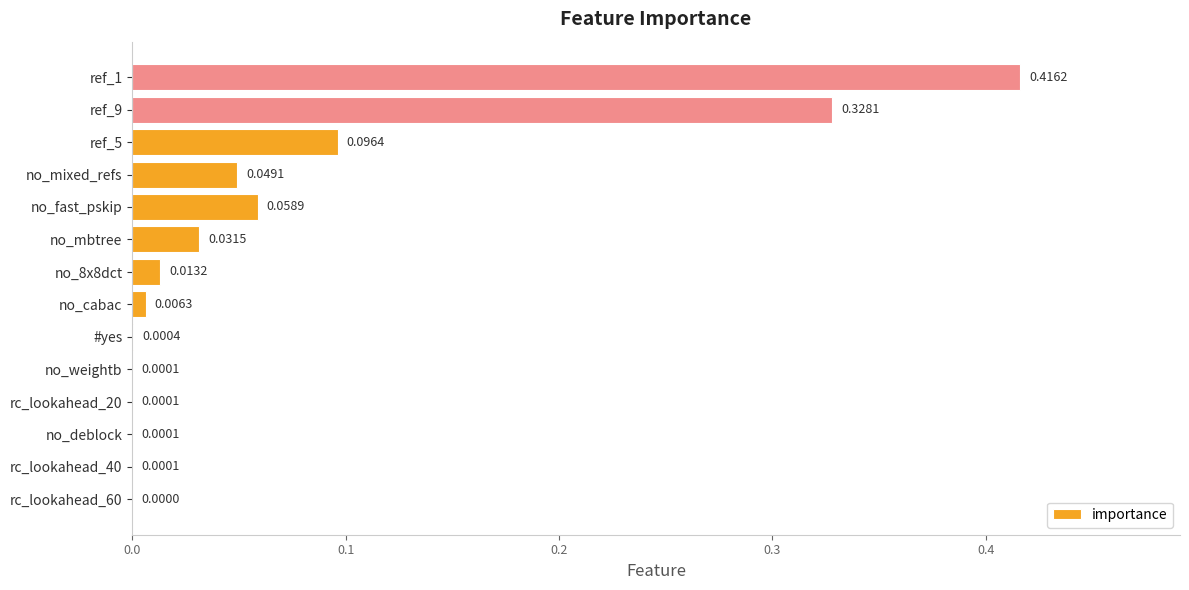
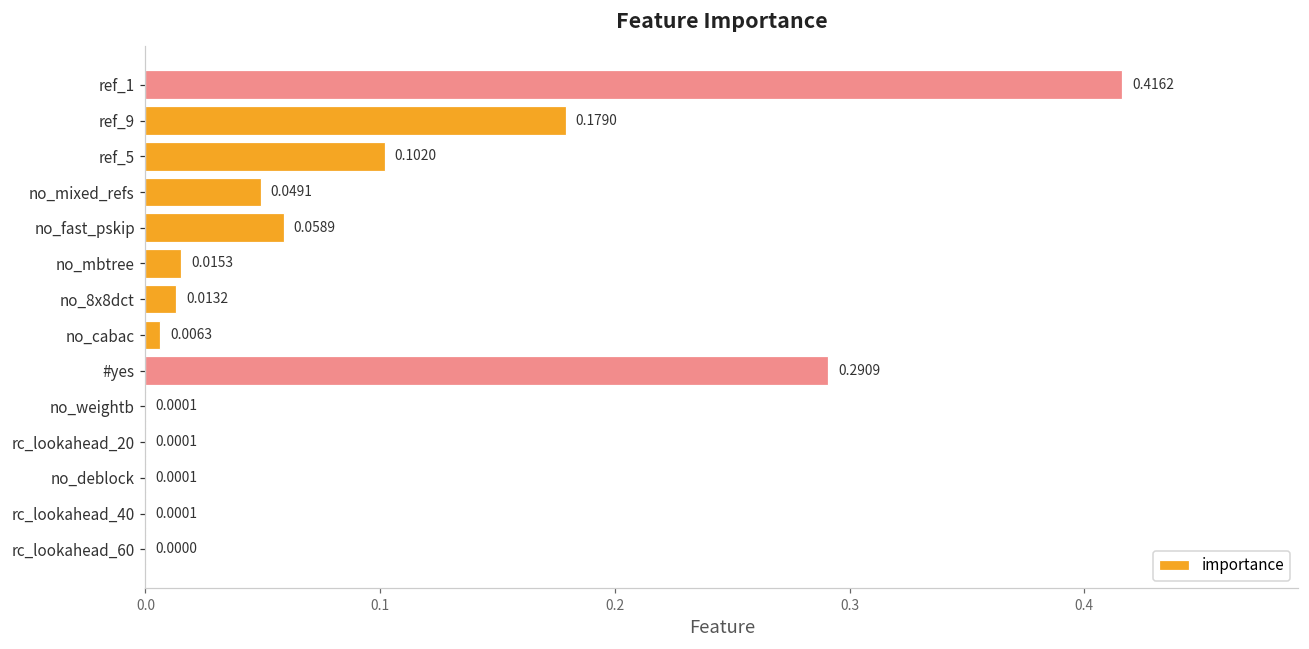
  {
    "ref_1": 0.4162,
-   "ref_9": 0.3281,
-   "ref_5": 0.0964,
+   "ref_9": 0.1790,
+   "ref_5": 0.1020,
    "no_mixed_refs": 0.0491,
    "no_fast_pskip": 0.0589,
-   "no_mbtree": 0.0315,
+   "no_mbtree": 0.0153,
    "no_8x8dct": 0.0132,
    "no_cabac": 0.0063,
-   "#yes": 0.0004,
+   "#yes": 0.2909,
    "no_weightb": 0.0001,
    "rc_lookahead_20": 0.0001,
    "no_deblock": 0.0001,
    "rc_lookahead_40": 0.0001,
    "rc_lookahead_60": 0.0000
  }
